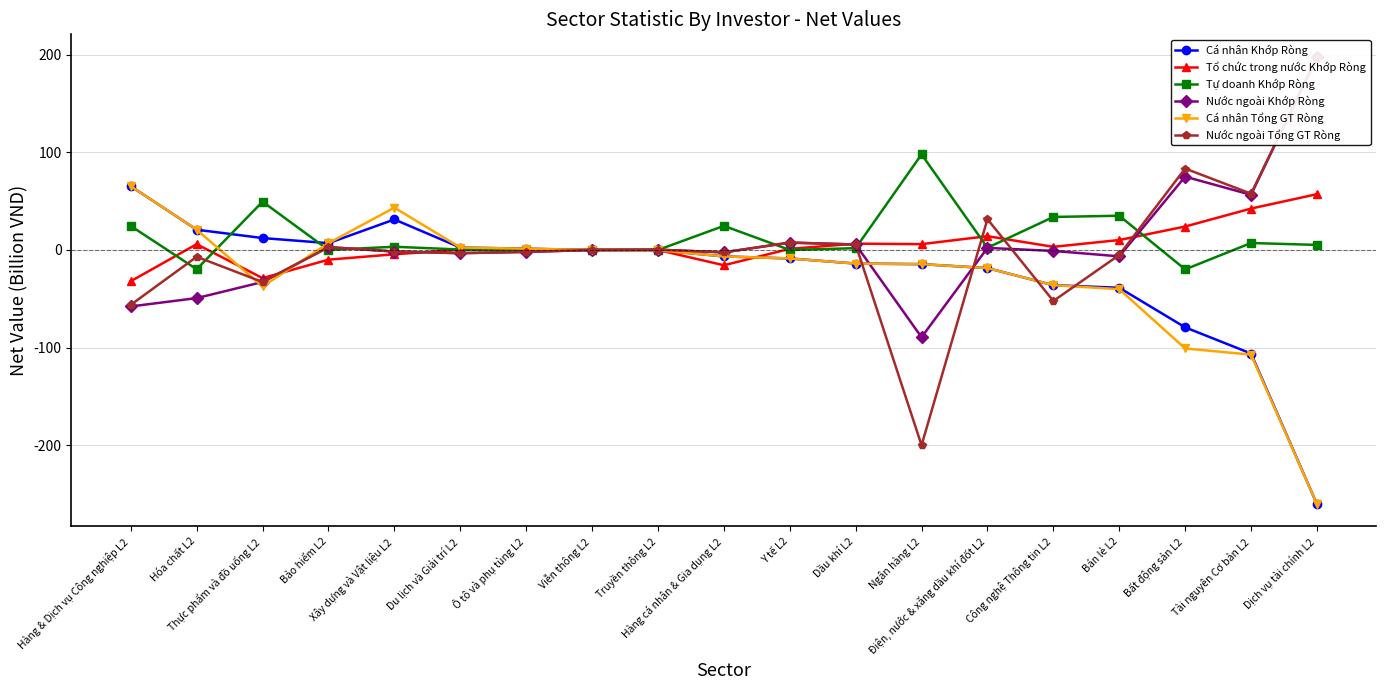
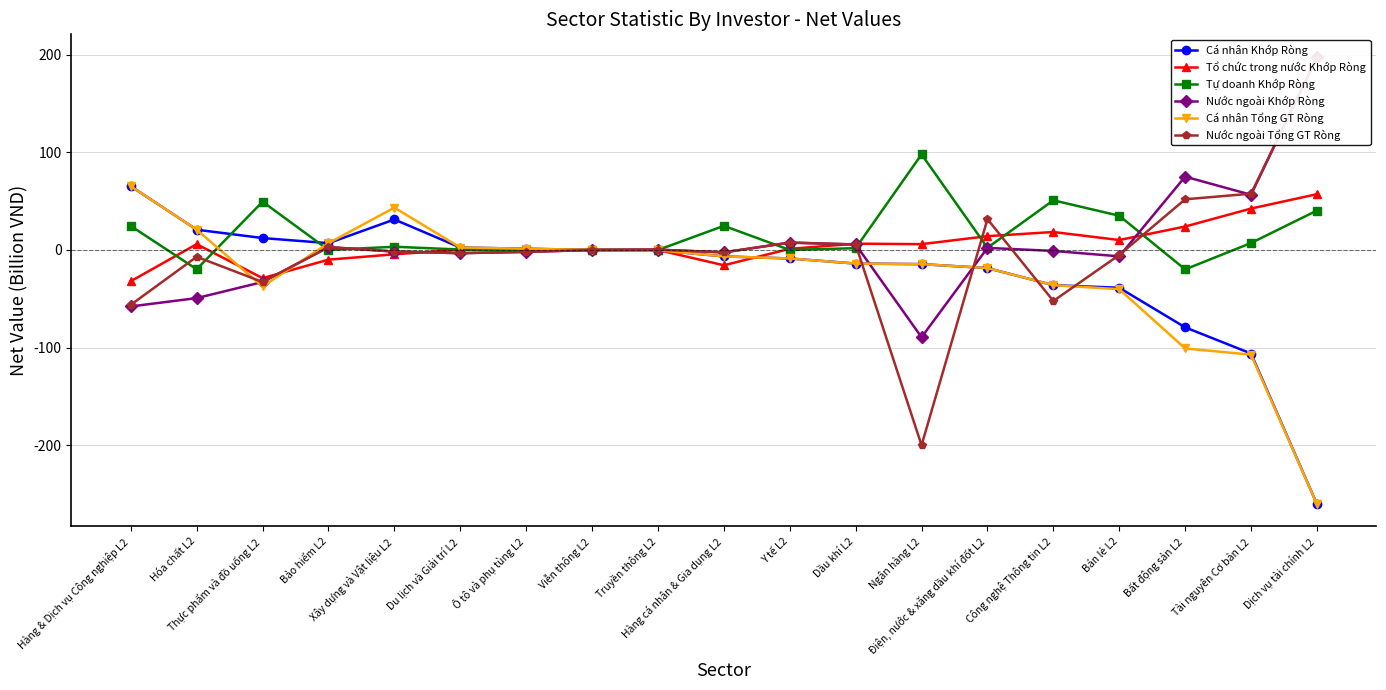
  {
    "Cá nhân Khớp Ròng": {
      "Thực phẩm và đồ uống L2": 10,
      "Xây dựng và Vật liệu L2": 30,
      "Bất động sản L2": -80
    },
    "Tổ chức trong nước Khớp Ròng": {
      "Hàng & Dịch vụ Công nghiệp L2": -30,
      "Hóa chất L2": 10,
      "Thực phẩm và đồ uống L2": -30,
      "Bảo hiểm L2": -10,
      "Xây dựng và Vật liệu L2": 0,
      "Hàng cá nhân & Gia dụng L2": -20,
      "Ngân hàng L2": 10,
      "Điện, nước & xăng dầu khí đốt L2": 10,
-     "Công nghệ Thông tin L2": 0,
+     "Công nghệ Thông tin L2": 20,
      "Bán lẻ L2": 10,
      "Bất động sản L2": 20,
      "Tài nguyên Cơ bản L2": 40,
      "Dịch vụ tài chính L2": 60
    },
    "Tự doanh Khớp Ròng": {
      "Hàng & Dịch vụ Công nghiệp L2": 20,
      "Hóa chất L2": -20,
      "Thực phẩm và đồ uống L2": 50,
      "Bảo hiểm L2": 0,
      "Xây dựng và Vật liệu L2": 0,
      "Hàng cá nhân & Gia dụng L2": 20,
      "Dầu khí L2": 0,
      "Ngân hàng L2": 100,
-     "Công nghệ Thông tin L2": 30,
+     "Công nghệ Thông tin L2": 50,
      "Bán lẻ L2": 40,
      "Bất động sản L2": -20,
      "Tài nguyên Cơ bản L2": 10,
-     "Dịch vụ tài chính L2": 10
+     "Dịch vụ tài chính L2": 40
    },
    "Nước ngoài Khớp Ròng": {
      "Hóa chất L2": -50,
      "Ngân hàng L2": -90,
      "Công nghệ Thông tin L2": 0,
      "Bất động sản L2": 80
    },
    "Cá nhân Tổng GT Ròng": {
      "Thực phẩm và đồ uống L2": -40,
      "Xây dựng và Vật liệu L2": 40,
      "Bất động sản L2": -100
    },
    "Nước ngoài Tổng GT Ròng": {
      "Hóa chất L2": -10,
      "Ngân hàng L2": -200,
      "Điện, nước & xăng dầu khí đốt L2": 30,
      "Công nghệ Thông tin L2": -50,
-     "Bất động sản L2": 80
+     "Bất động sản L2": 50
    }
  }
